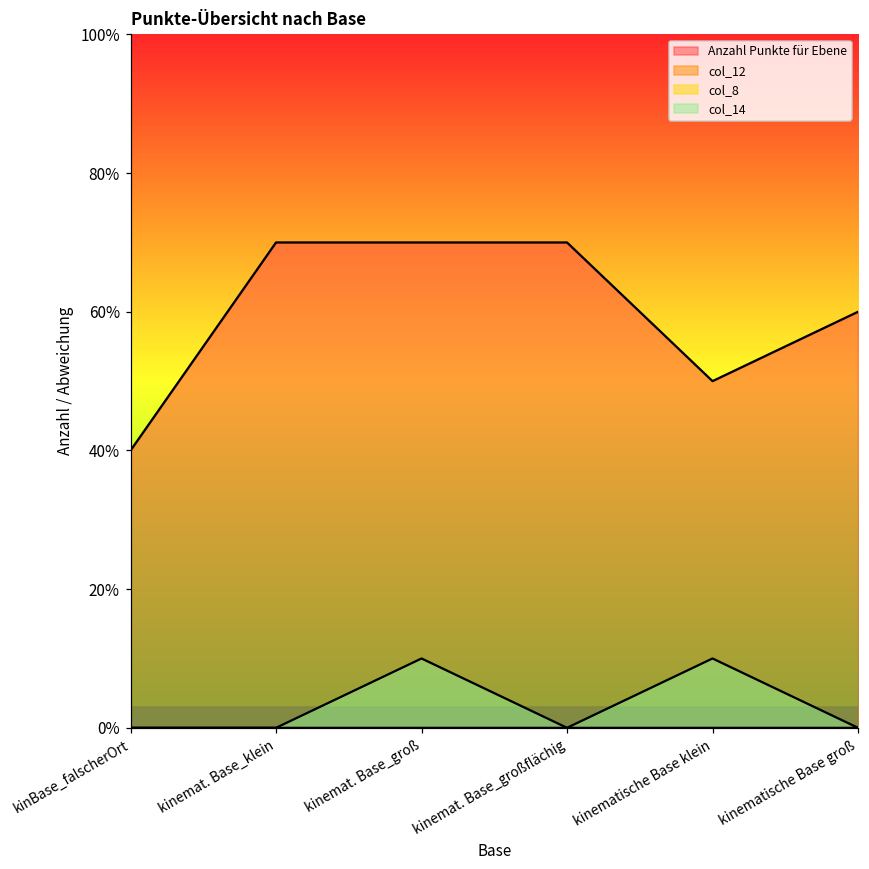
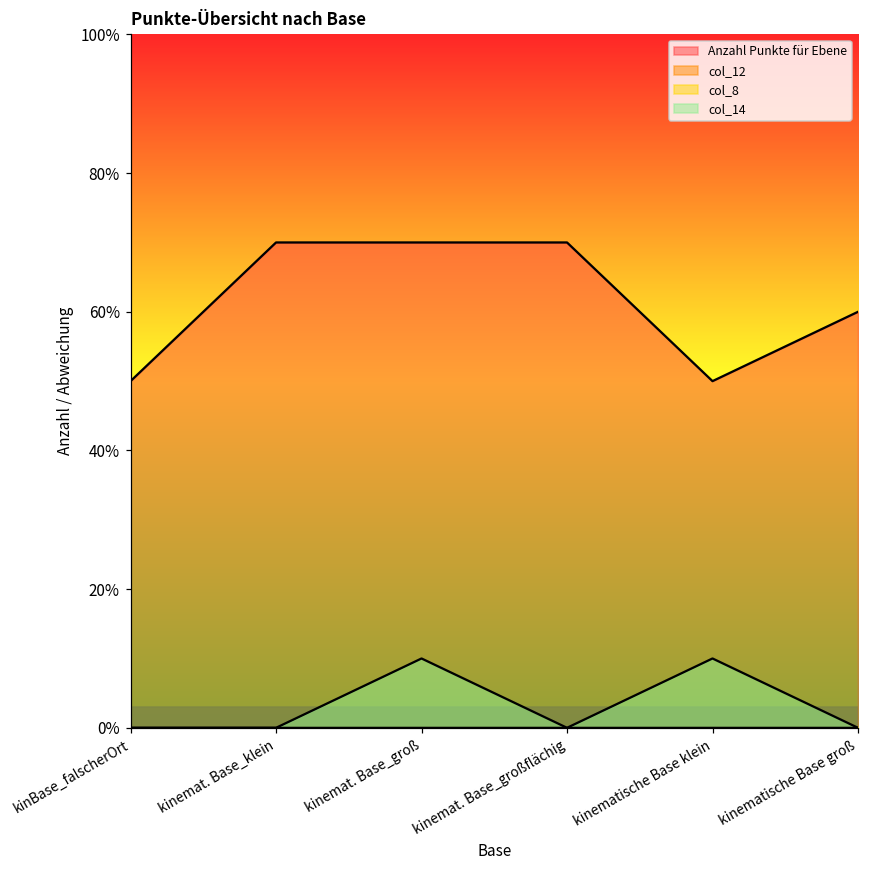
  {
    "Anzahl Punkte für Ebene": {
-     "kinBase_falscherOrt": "40%",
+     "kinBase_falscherOrt": "50%",
      "kinemat. Base_klein": "70%",
      "kinemat. Base_groß": "70%",
      "kinemat. Base_großflächig": "70%",
      "kinematische Base klein": "50%",
      "kinematische Base groß": "60%"
    },
    "col_14": {
      "kinemat. Base_groß": "10%",
      "kinematische Base klein": "10%"
    }
  }
